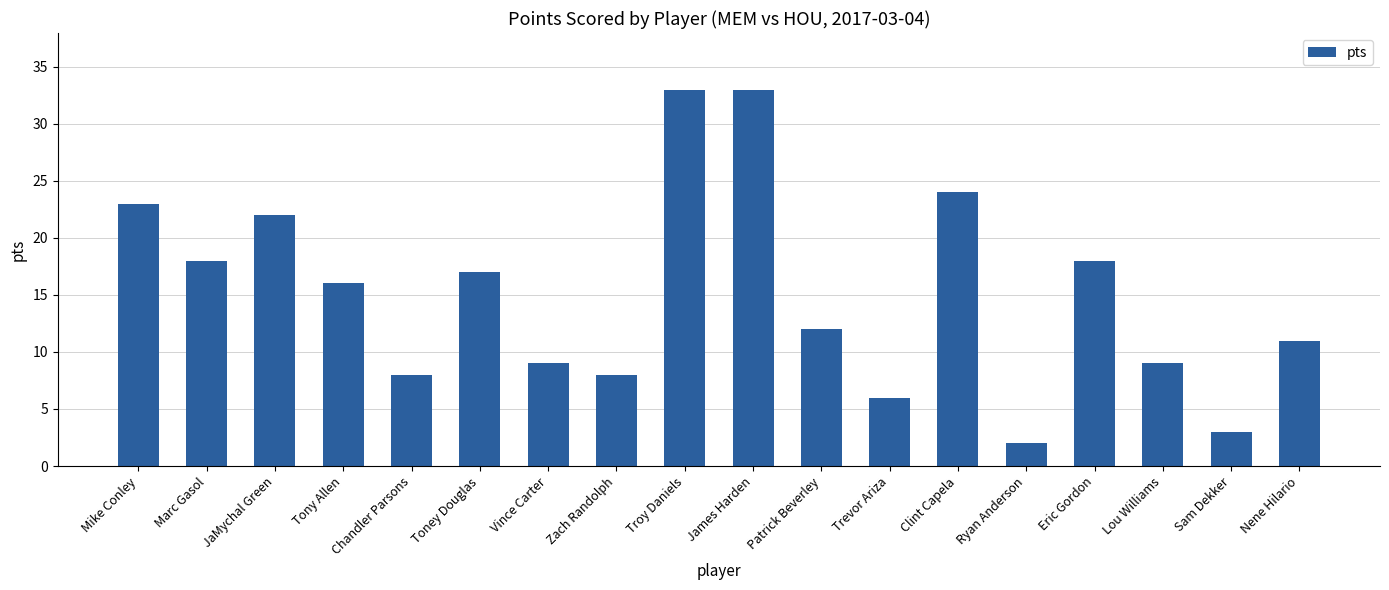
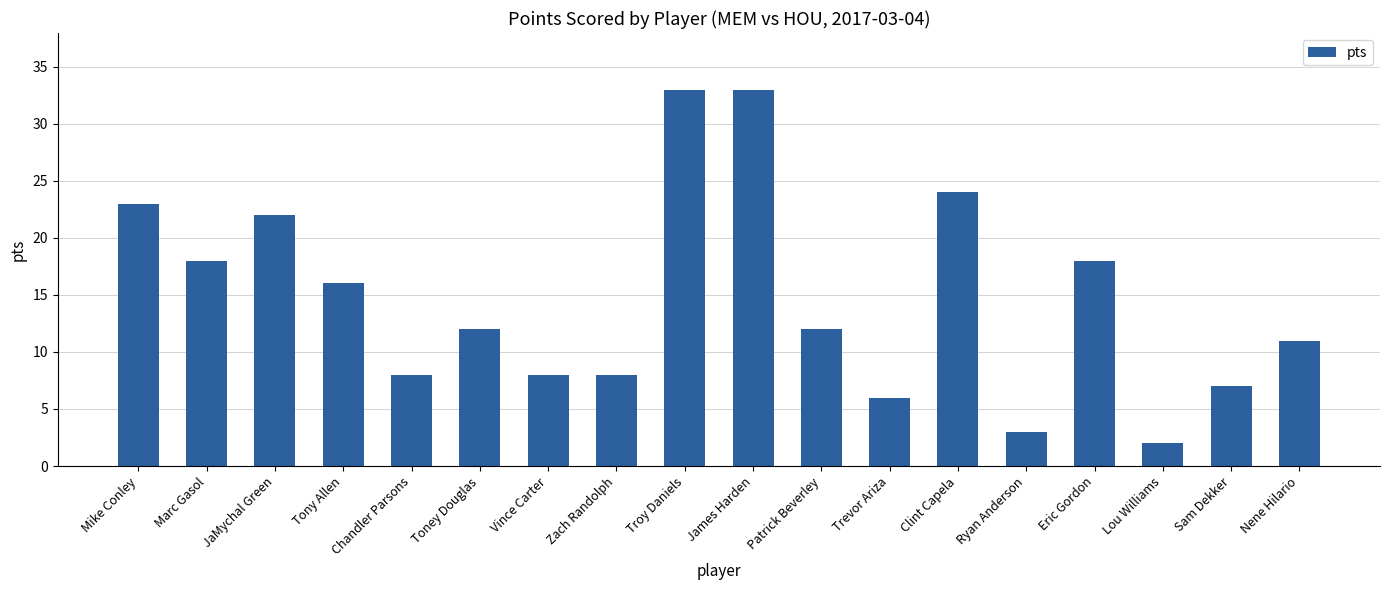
  {
    "Mike Conley": 23,
    "Marc Gasol": 18,
    "JaMychal Green": 22,
    "Tony Allen": 16,
    "Chandler Parsons": 8,
-   "Toney Douglas": 17,
-   "Vince Carter": 9,
+   "Toney Douglas": 12,
+   "Vince Carter": 8,
    "Zach Randolph": 8,
    "Troy Daniels": 33,
    "James Harden": 33,
    "Patrick Beverley": 12,
    "Trevor Ariza": 6,
    "Clint Capela": 24,
-   "Ryan Anderson": 2,
+   "Ryan Anderson": 3,
    "Eric Gordon": 18,
-   "Lou Williams": 9,
-   "Sam Dekker": 3,
+   "Lou Williams": 2,
+   "Sam Dekker": 7,
    "Nene Hilario": 11
  }
